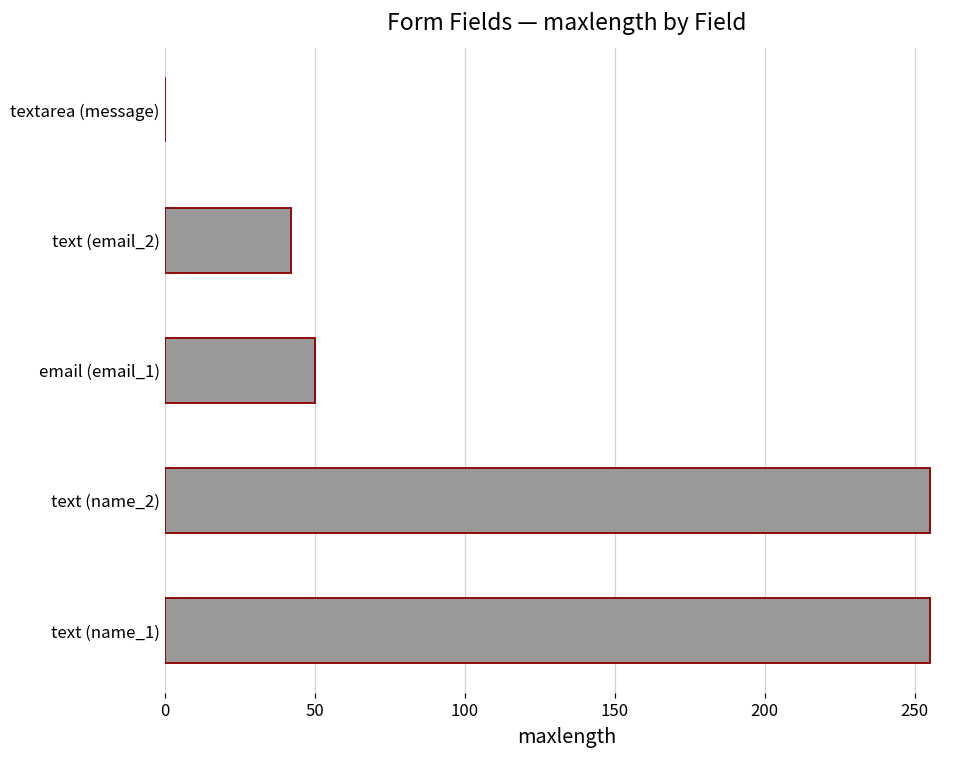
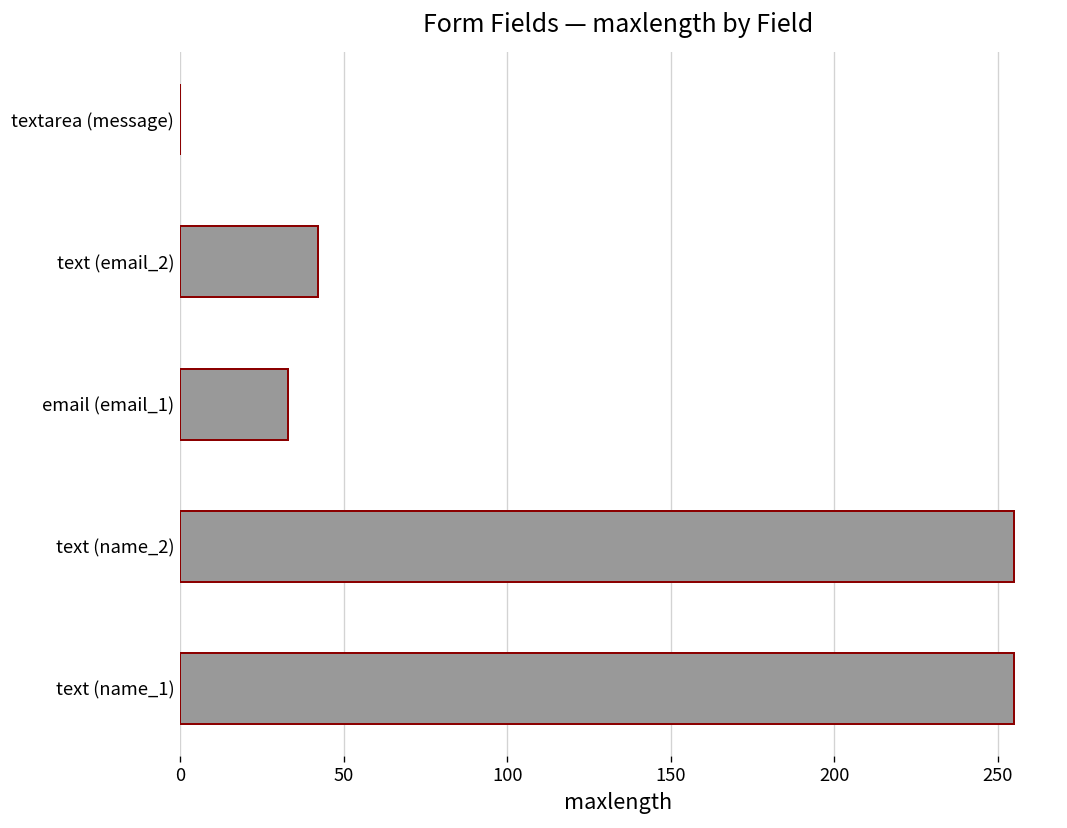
  {
    "textarea (message)": 0,
    "text (email_2)": 42,
-   "email (email_1)": 50,
+   "email (email_1)": 33,
    "text (name_2)": 255,
    "text (name_1)": 255
  }
